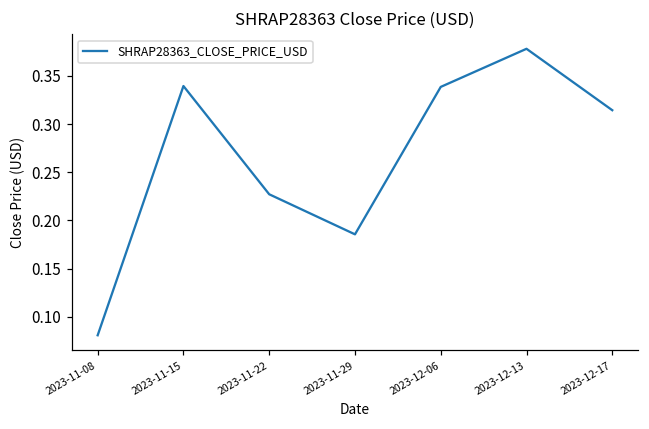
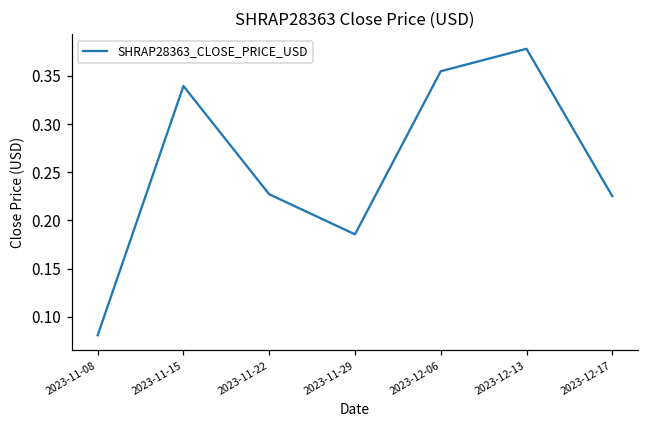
  {
    "2023-11-08": 0.08,
    "2023-11-15": 0.34,
    "2023-11-22": 0.23,
    "2023-11-29": 0.19,
-   "2023-12-06": 0.34,
+   "2023-12-06": 0.35,
    "2023-12-13": 0.38,
-   "2023-12-17": 0.31
+   "2023-12-17": 0.23
  }
